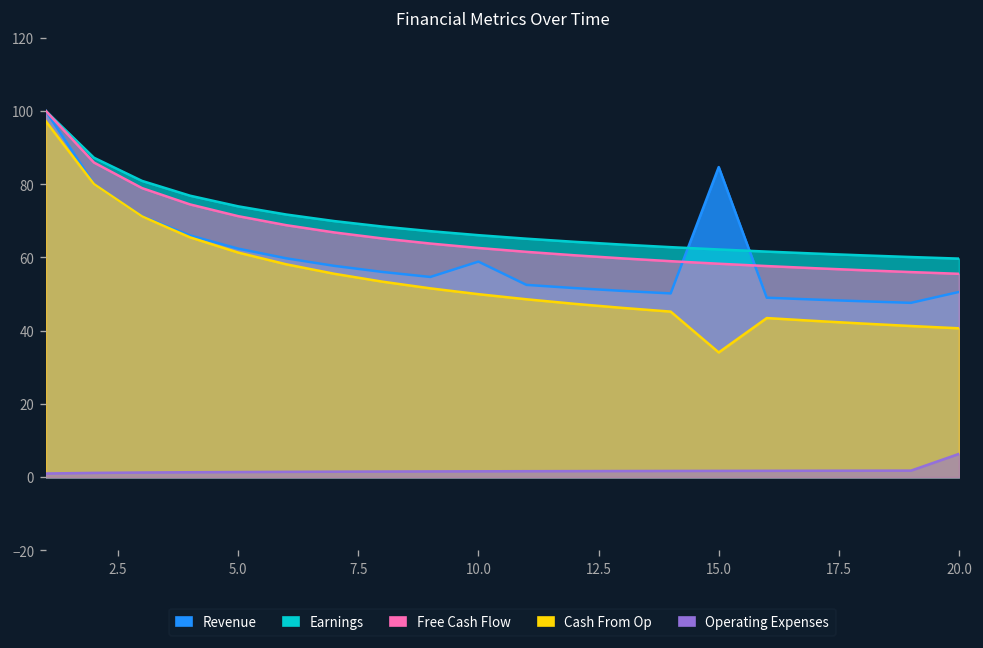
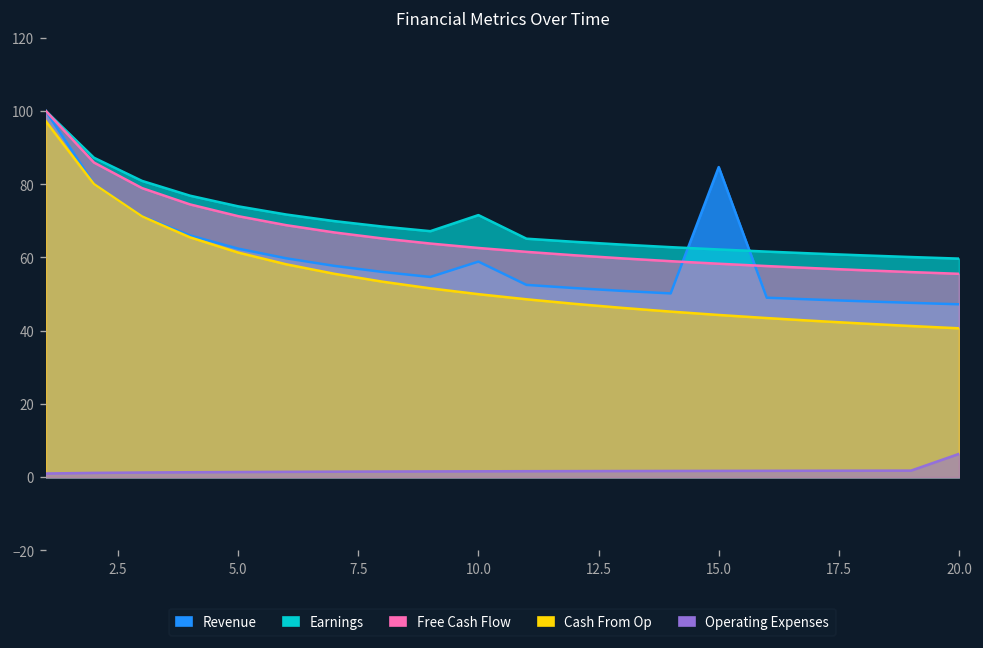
  {
    "Revenue": {
      "5.0": 62,
      "10.0": 59,
      "15.0": 85,
-     "20.0": 51
+     "20.0": 47
    },
    "Earnings": {
      "5.0": 74,
-     "10.0": 66,
+     "10.0": 72,
      "15.0": 62,
      "20.0": 60
    },
    "Free Cash Flow": {
      "5.0": 71,
      "10.0": 63,
      "15.0": 58,
      "20.0": 56
    },
    "Cash From Op": {
      "5.0": 61,
      "10.0": 50,
-     "15.0": 34,
+     "15.0": 44,
      "20.0": 41
    },
    "Operating Expenses": {
      "5.0": 1,
      "10.0": 2,
      "15.0": 2,
      "20.0": 6
    }
  }
